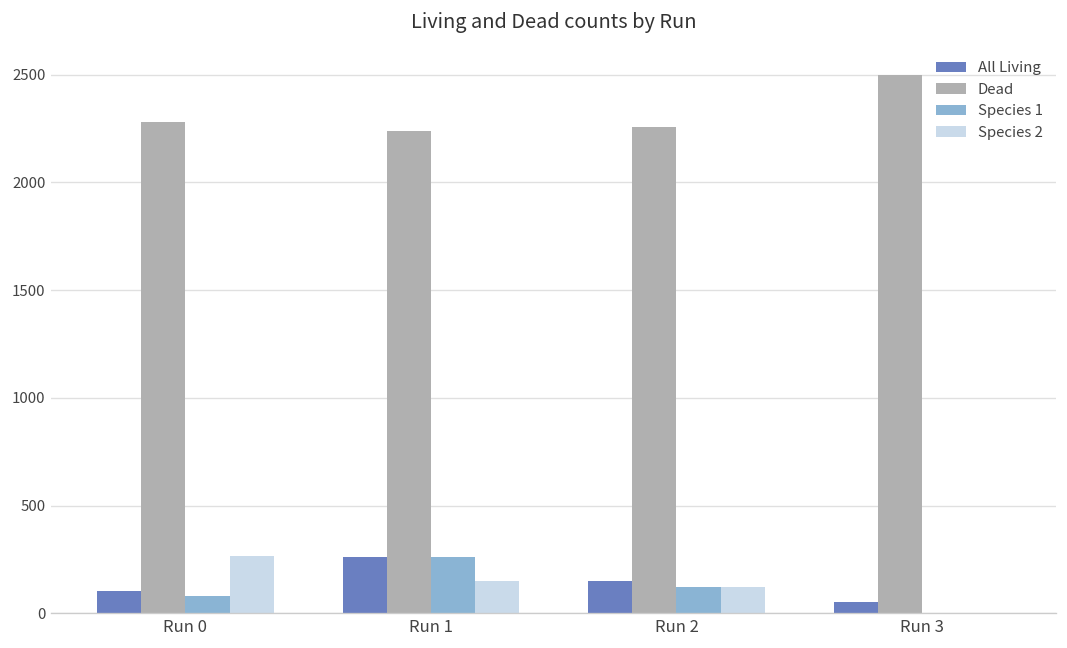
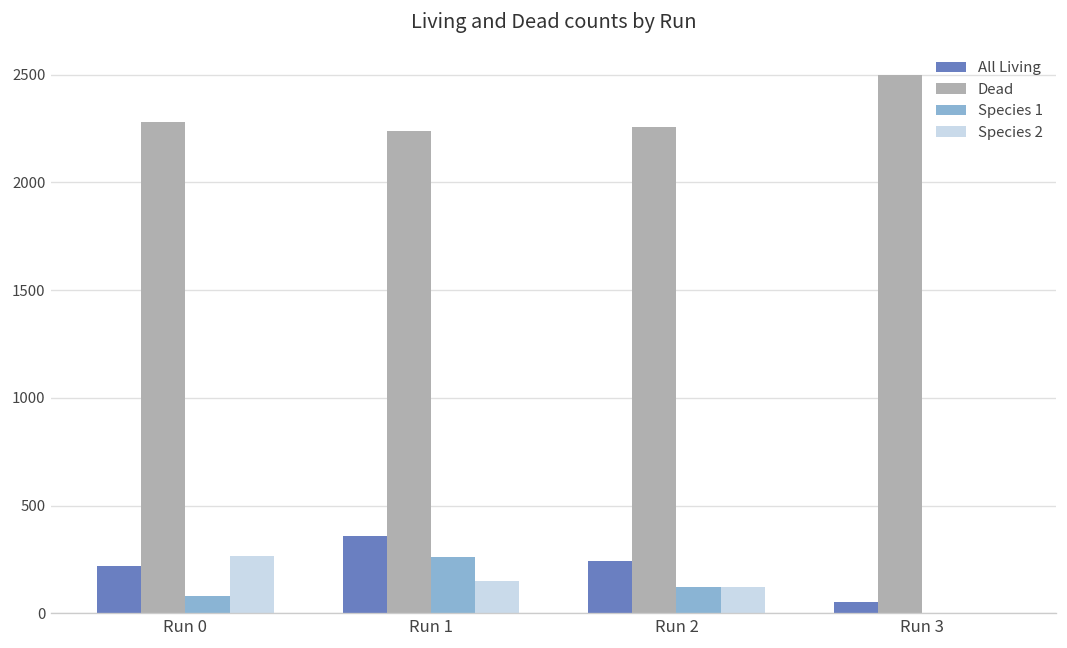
  {
    "All Living": {
-     "Run 0": 110,
-     "Run 1": 260,
-     "Run 2": 150,
+     "Run 0": 220,
+     "Run 1": 360,
+     "Run 2": 240,
      "Run 3": 50
    },
    "Species 2": {
      "Run 0": 270,
      "Run 1": 150,
      "Run 2": 120,
      "Run 3": 0
    }
  }
